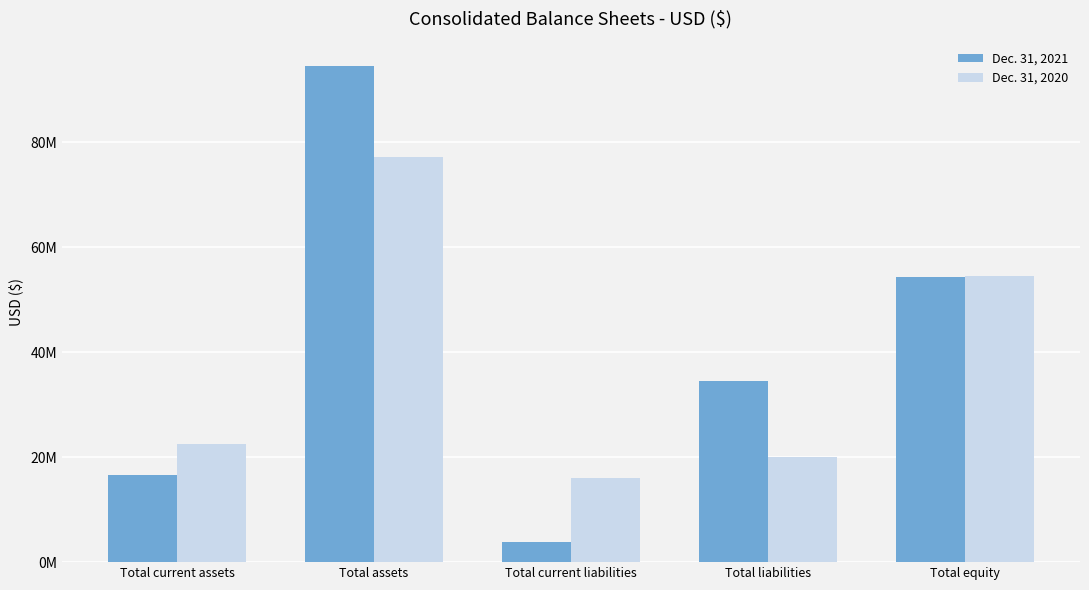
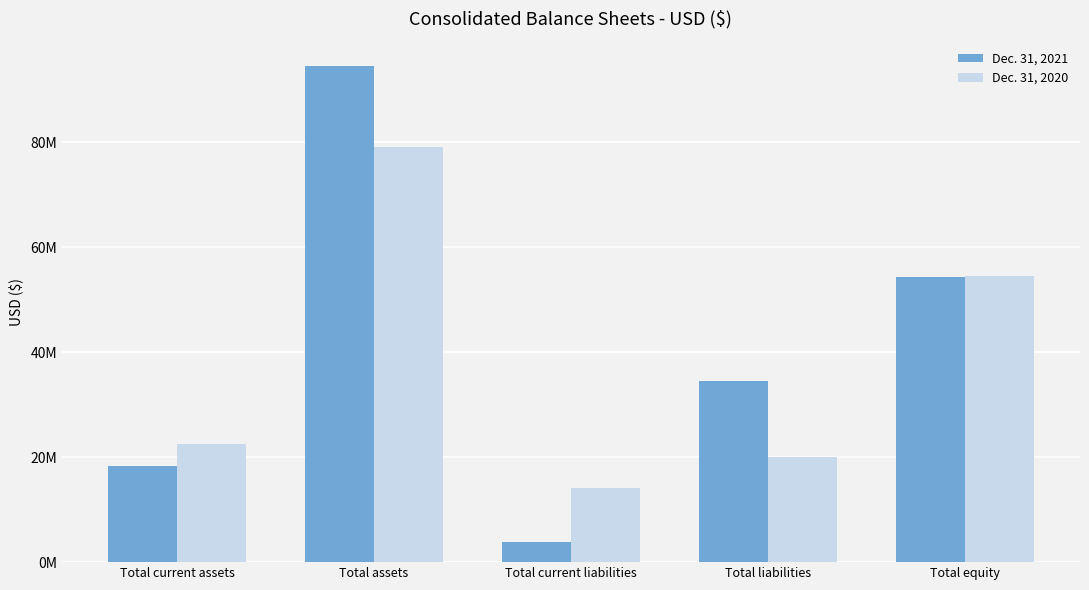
  {
    "Dec. 31, 2021": {
-     "Total current assets": 17000000,
+     "Total current assets": 18000000,
      "Total assets": 94000000,
      "Total current liabilities": 4000000,
      "Total liabilities": 35000000,
      "Total equity": 54000000
    },
    "Dec. 31, 2020": {
      "Total current assets": 23000000,
-     "Total assets": 77000000,
-     "Total current liabilities": 16000000,
+     "Total assets": 79000000,
+     "Total current liabilities": 14000000,
      "Total liabilities": 20000000,
      "Total equity": 54000000
    }
  }
